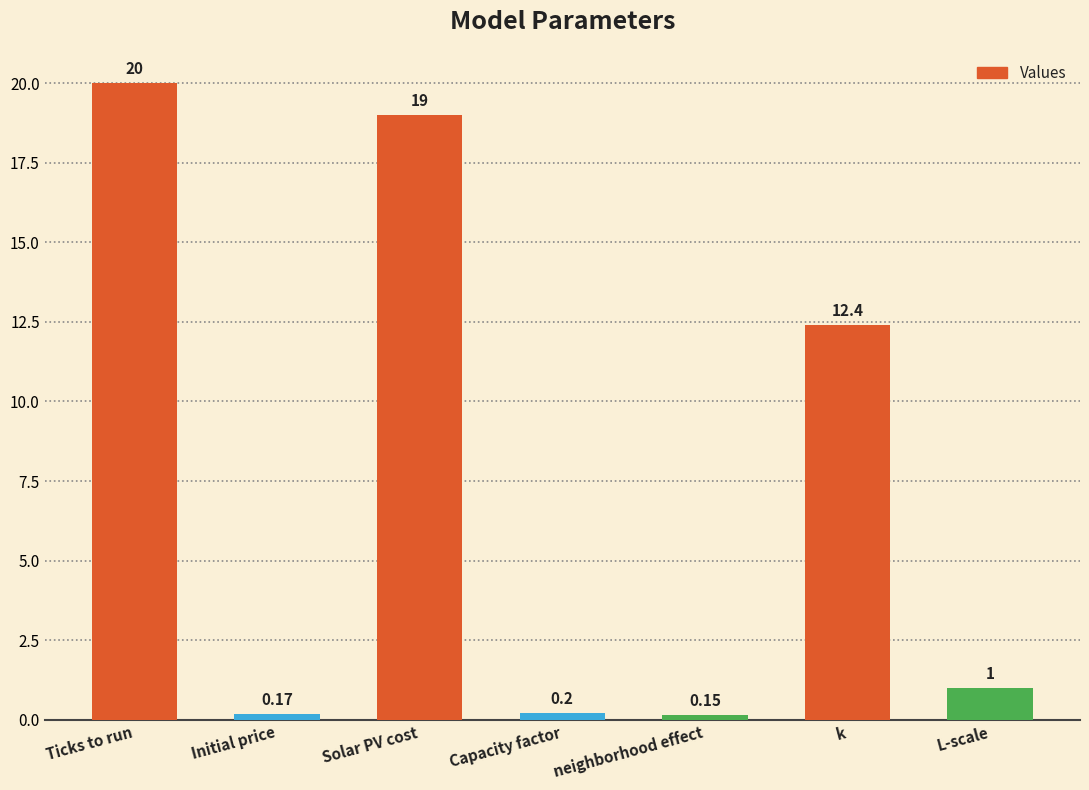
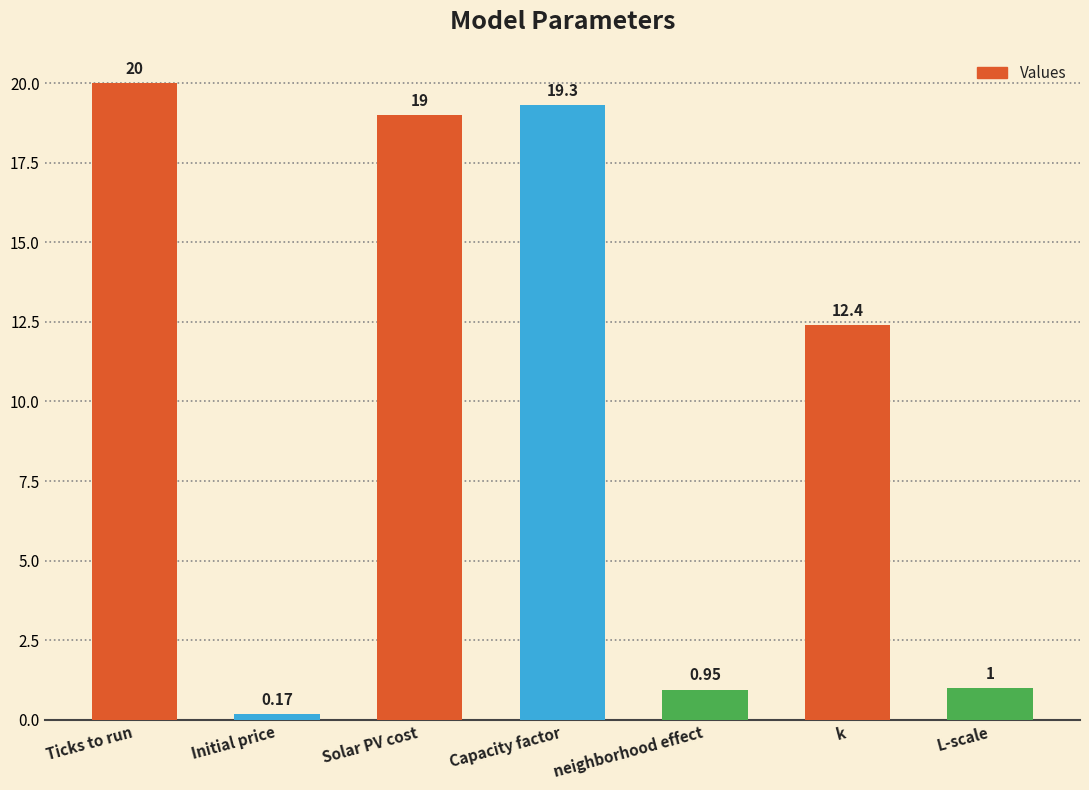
  {
    "Ticks to run": 20,
    "Initial price": 0.17,
    "Solar PV cost": 19,
-   "Capacity factor": 0.2,
-   "neighborhood effect": 0.15,
+   "Capacity factor": 19.3,
+   "neighborhood effect": 0.95,
    "k": 12.4,
    "L-scale": 1
  }
